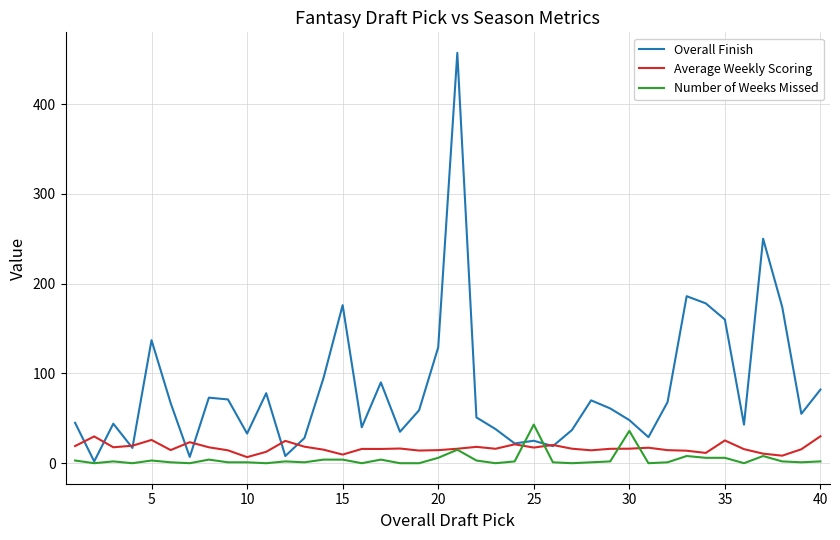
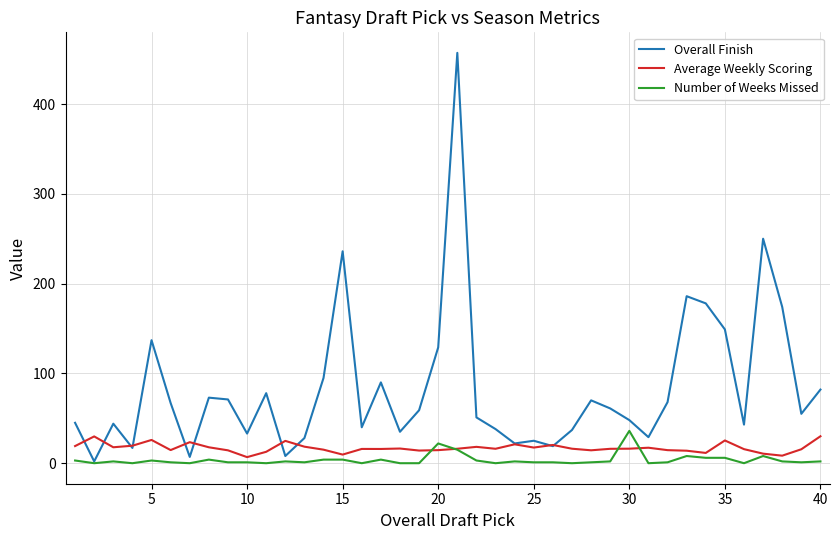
  {
    "Overall Finish": {
      "5": 140,
      "10": 30,
-     "15": 180,
+     "15": 240,
      "20": 130,
      "25": 30,
      "30": 50,
-     "35": 160,
+     "35": 150,
      "40": 80
    },
    "Average Weekly Scoring": {
      "5": 30,
      "10": 10,
      "15": 10,
      "20": 10,
      "25": 20,
      "30": 20,
      "35": 30,
      "40": 30
    },
    "Number of Weeks Missed": {
      "5": 0,
      "10": 0,
      "15": 0,
-     "20": 10,
-     "25": 40,
+     "20": 20,
+     "25": 0,
      "30": 40,
      "35": 10,
      "40": 0
    }
  }
